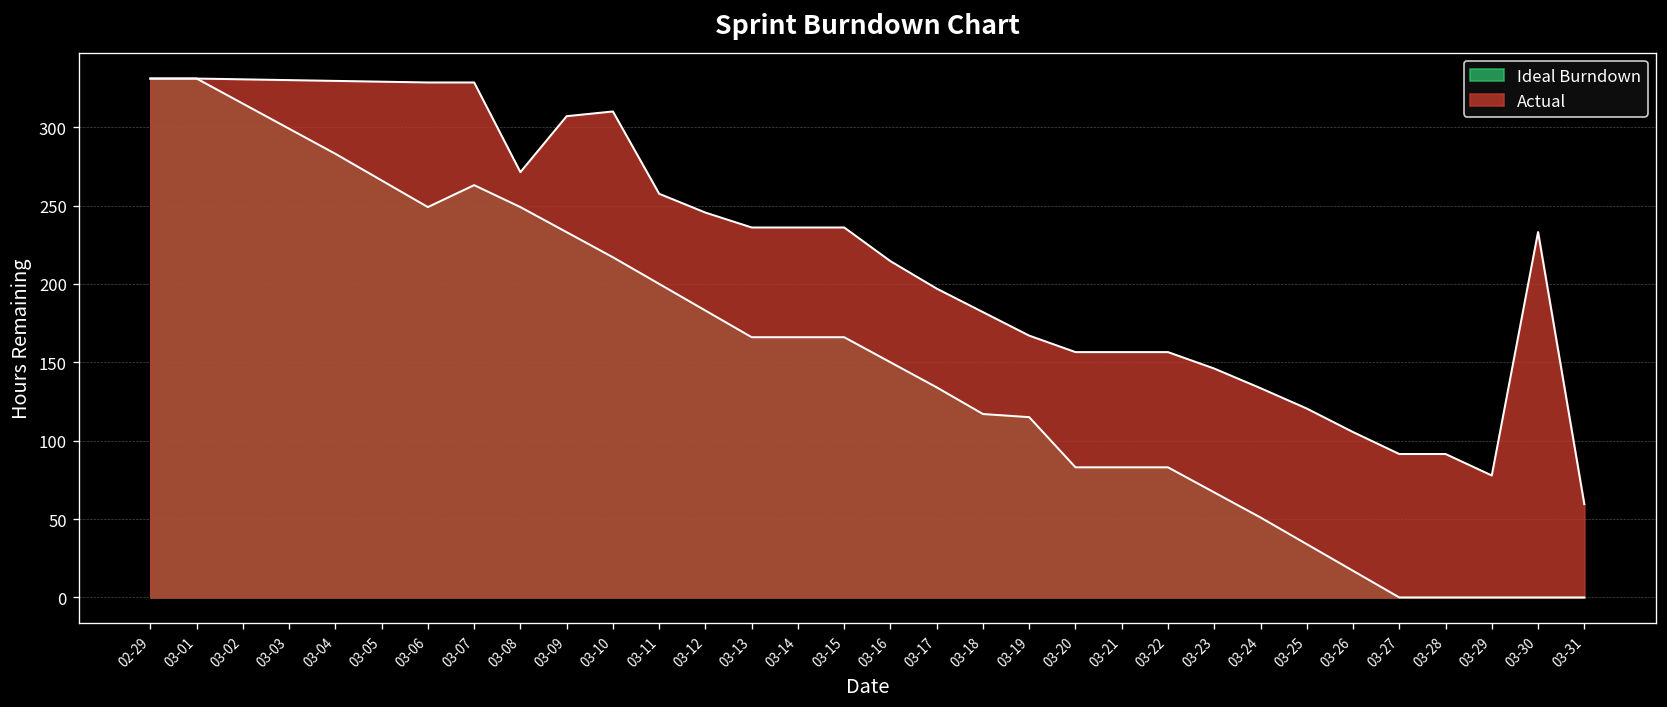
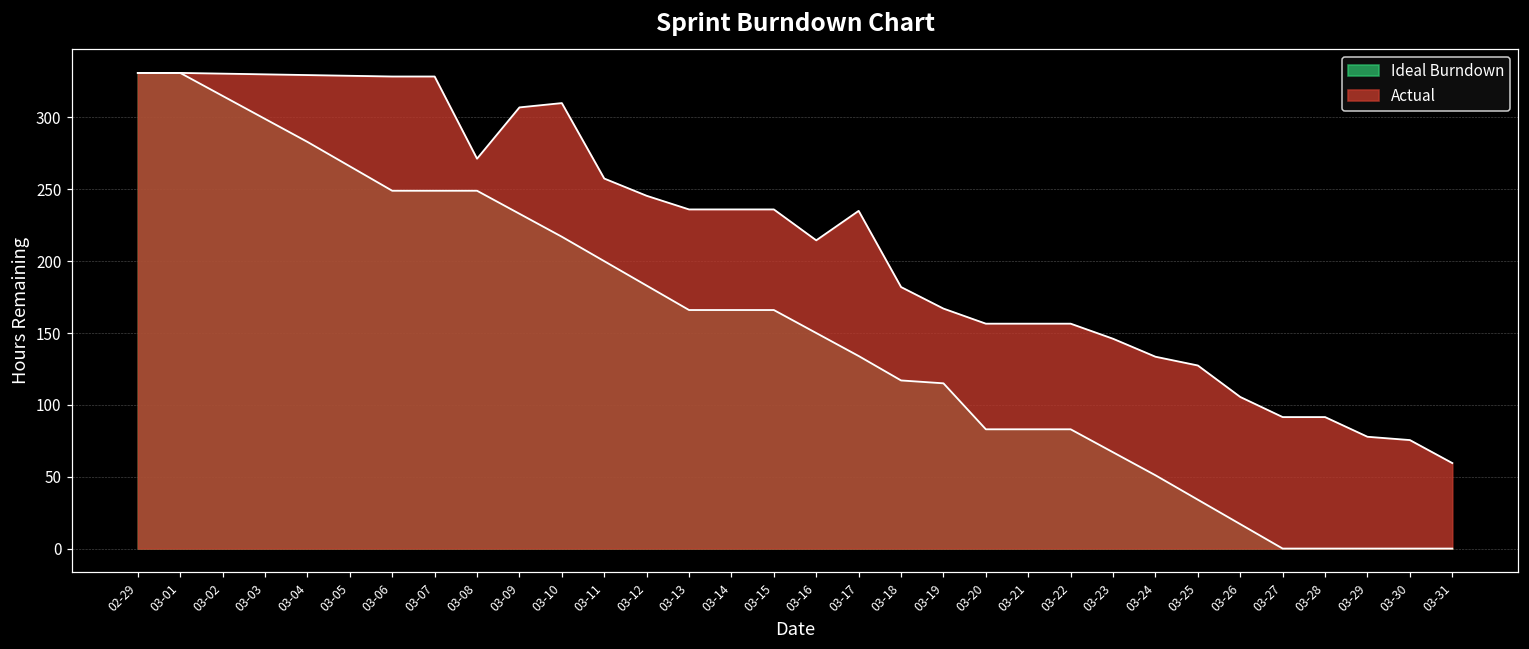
  {
    "Ideal Burndown": {
      "03-02": 315,
      "03-03": 299,
      "03-04": 283,
      "03-05": 266,
      "03-06": 249,
-     "03-07": 263,
+     "03-07": 249,
      "03-08": 249,
      "03-09": 233,
      "03-10": 217,
      "03-11": 200,
      "03-12": 183,
      "03-13": 166,
      "03-14": 166,
      "03-15": 166,
      "03-16": 150,
      "03-17": 134,
      "03-18": 117,
      "03-19": 115,
      "03-20": 83,
      "03-21": 83,
      "03-22": 83,
      "03-23": 67,
      "03-24": 51,
      "03-25": 34,
      "03-26": 17,
      "03-27": 0,
      "03-28": 0,
      "03-29": 0,
      "03-30": 0,
      "03-31": 0
    },
    "Actual": {
      "03-02": 331,
      "03-03": 330,
      "03-04": 330,
      "03-05": 329,
      "03-06": 329,
      "03-07": 329,
      "03-08": 271,
      "03-09": 307,
      "03-10": 310,
      "03-11": 258,
      "03-12": 246,
      "03-13": 236,
      "03-14": 236,
      "03-15": 236,
      "03-16": 215,
-     "03-17": 197,
+     "03-17": 235,
      "03-18": 182,
      "03-19": 167,
      "03-20": 157,
      "03-21": 157,
      "03-22": 157,
      "03-23": 146,
      "03-24": 134,
-     "03-25": 121,
+     "03-25": 127,
      "03-26": 106,
      "03-27": 92,
      "03-28": 92,
      "03-29": 78,
-     "03-30": 233,
+     "03-30": 76,
      "03-31": 60
    }
  }
